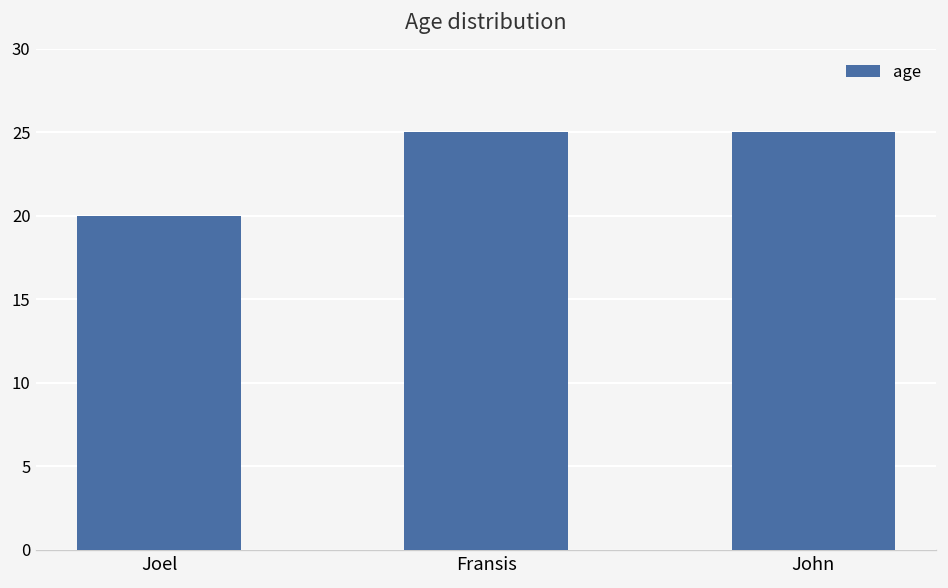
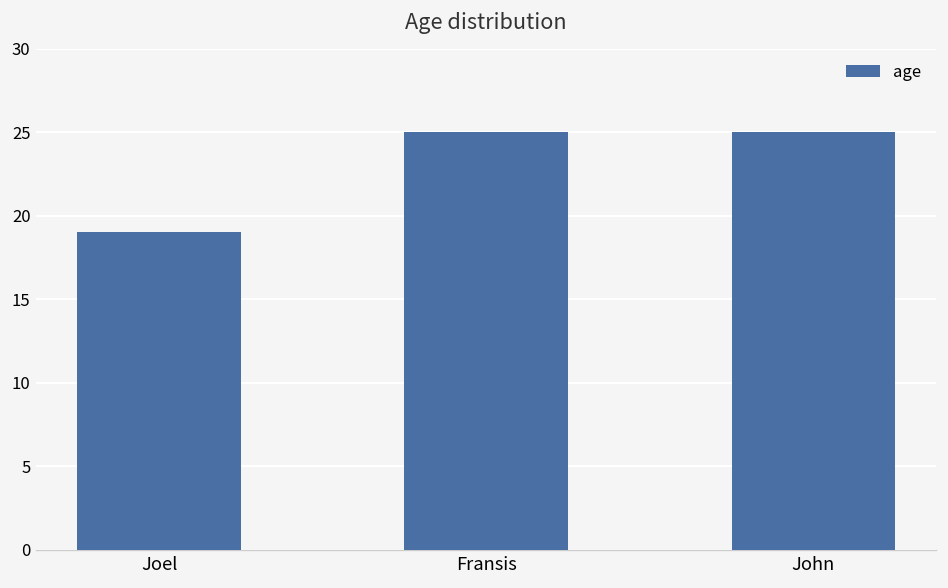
  {
-   "Joel": 20,
+   "Joel": 19,
    "Fransis": 25,
    "John": 25
  }
